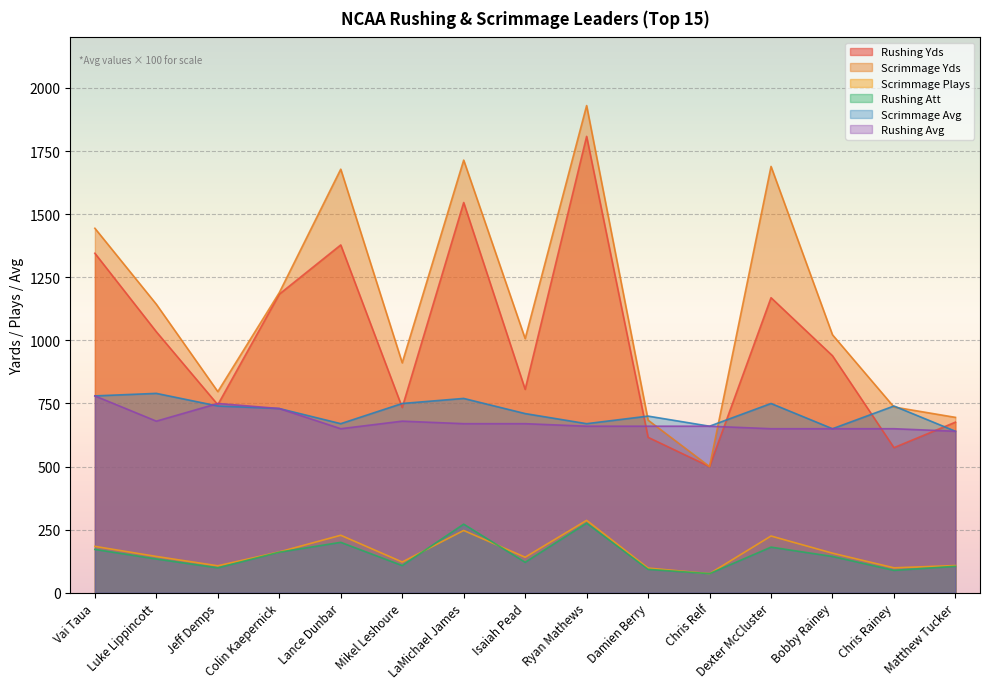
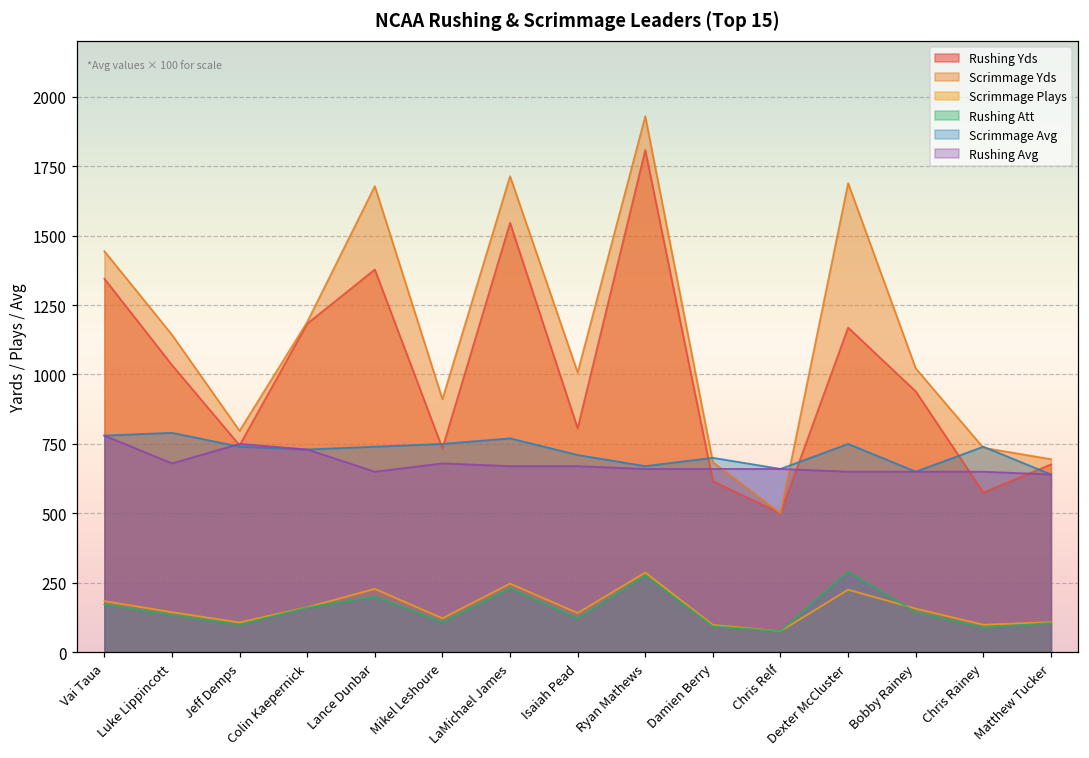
  {
    "Rushing Att": {
      "Vai Taua": 170,
      "Lance Dunbar": 200,
      "Mikel Leshoure": 110,
-     "LaMichael James": 270,
+     "LaMichael James": 230,
      "Isaiah Pead": 120,
      "Ryan Mathews": 280,
-     "Dexter McCluster": 180,
+     "Dexter McCluster": 290,
      "Bobby Rainey": 140,
      "Chris Rainey": 90
    },
    "Scrimmage Avg": {
      "Luke Lippincott": 790,
-     "Lance Dunbar": 670,
+     "Lance Dunbar": 740,
      "Mikel Leshoure": 750,
      "LaMichael James": 770,
      "Isaiah Pead": 710,
      "Damien Berry": 700,
      "Dexter McCluster": 750
    },
    "Rushing Avg": {
      "Luke Lippincott": 680,
      "Lance Dunbar": 650,
      "Mikel Leshoure": 680,
      "LaMichael James": 670,
      "Isaiah Pead": 670,
      "Damien Berry": 660,
      "Dexter McCluster": 650,
      "Chris Rainey": 650
    }
  }
